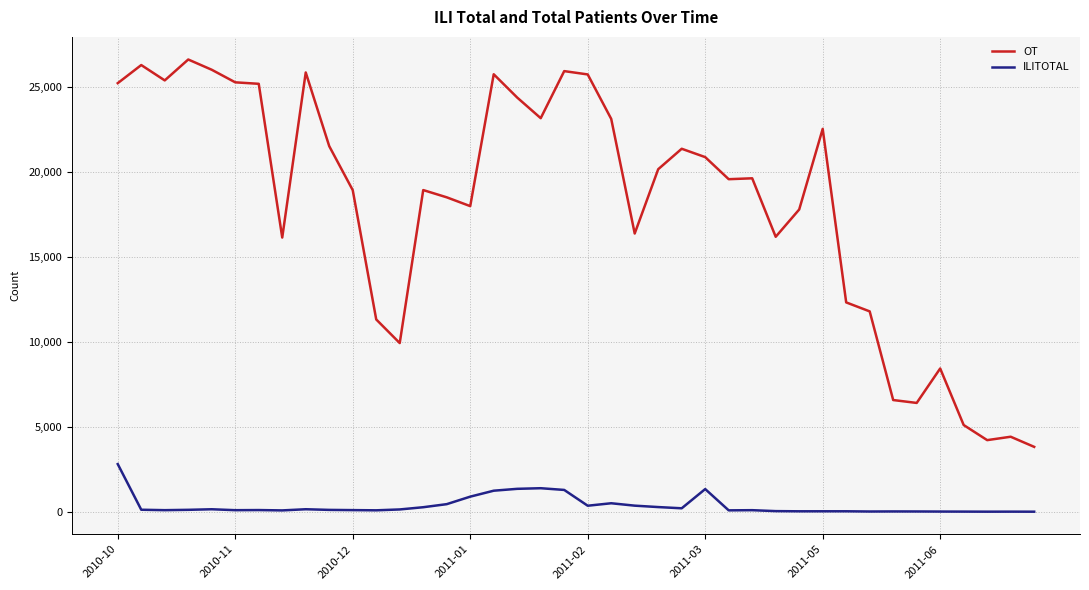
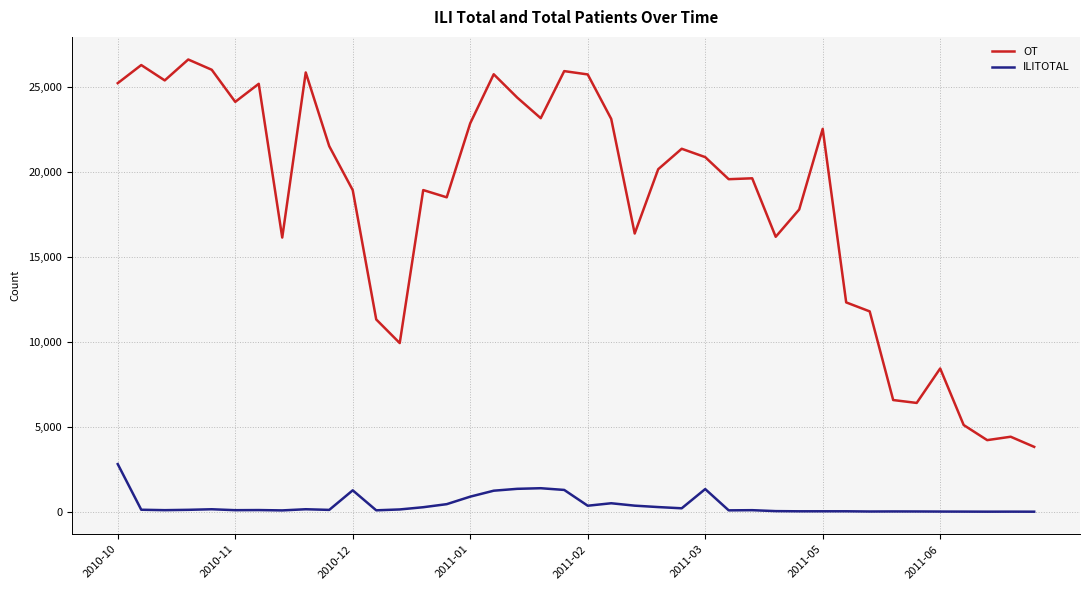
  {
    "OT": {
      "2010-10": "25,200",
-     "2010-11": "25,300",
+     "2010-11": "24,100",
      "2010-12": "18,900",
-     "2011-01": "18,000",
+     "2011-01": "22,900",
      "2011-02": "25,700",
      "2011-03": "20,900",
      "2011-05": "22,500",
      "2011-06": "8,400"
    },
    "ILITOTAL": {
      "2010-10": "2,800",
      "2010-11": "100",
-     "2010-12": "100",
+     "2010-12": "1,300",
      "2011-01": "900",
      "2011-02": "400",
      "2011-03": "1,400",
      "2011-05": "100",
      "2011-06": "0"
    }
  }
